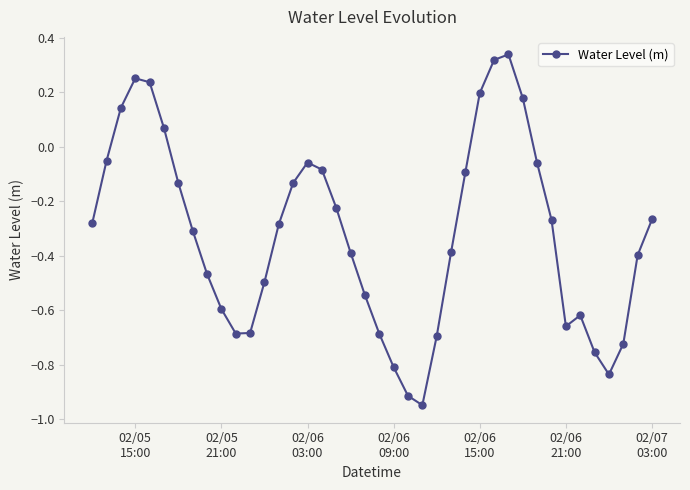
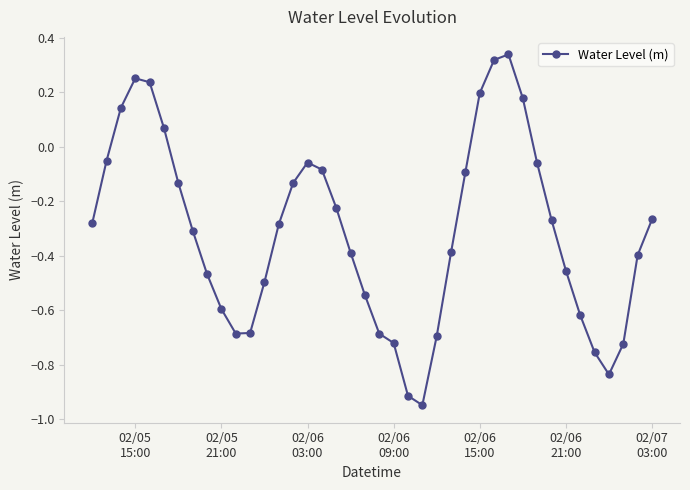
  {
    "02/05 15:00": 0.25,
    "02/05 21:00": -0.60,
    "02/06 03:00": -0.06,
-   "02/06 09:00": -0.81,
+   "02/06 09:00": -0.72,
    "02/06 15:00": 0.20,
-   "02/06 21:00": -0.66,
+   "02/06 21:00": -0.46,
    "02/07 03:00": -0.27
  }
